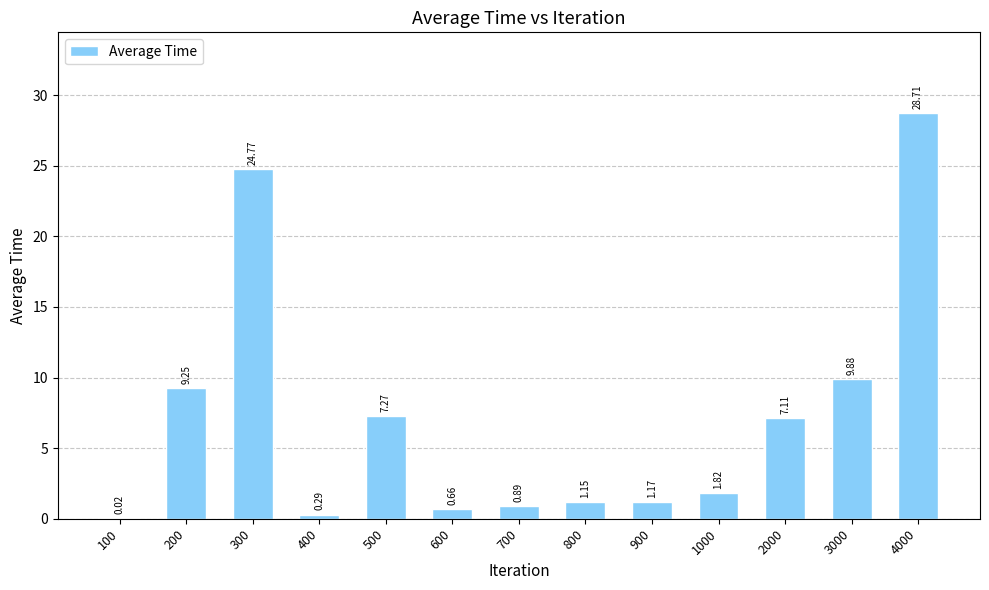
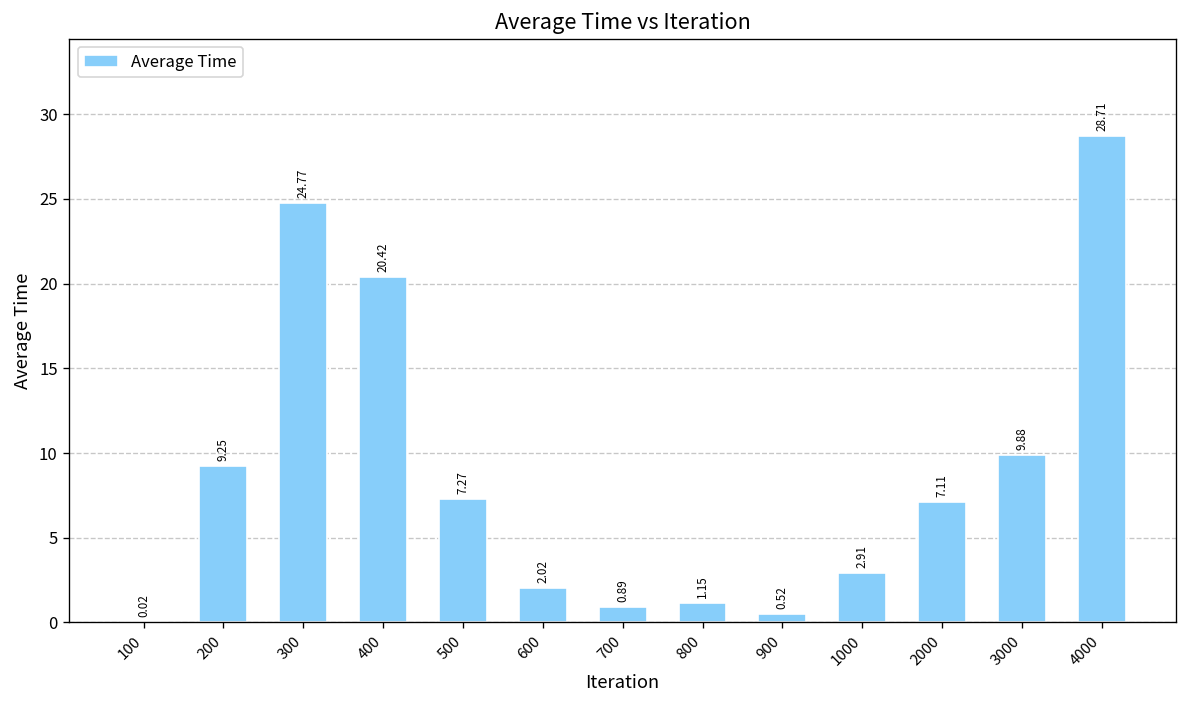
  {
    "100": 0.02,
    "200": 9.25,
    "300": 24.77,
-   "400": 0.29,
+   "400": 20.42,
    "500": 7.27,
-   "600": 0.66,
+   "600": 2.02,
    "700": 0.89,
    "800": 1.15,
-   "900": 1.17,
-   "1000": 1.82,
+   "900": 0.52,
+   "1000": 2.91,
    "2000": 7.11,
    "3000": 9.88,
    "4000": 28.71
  }
